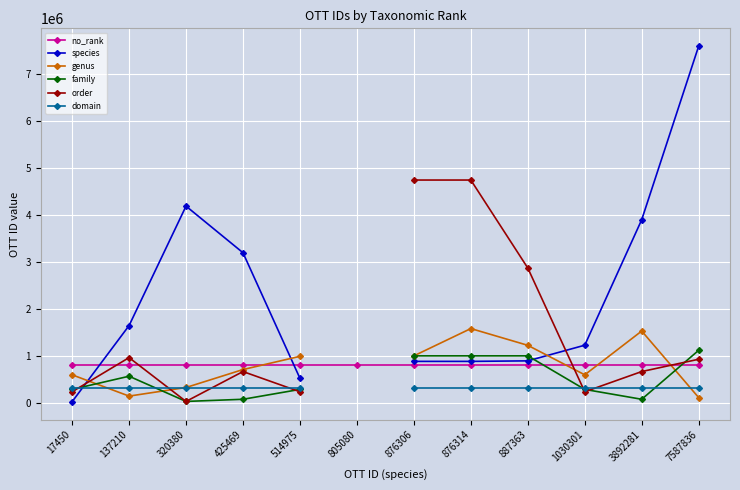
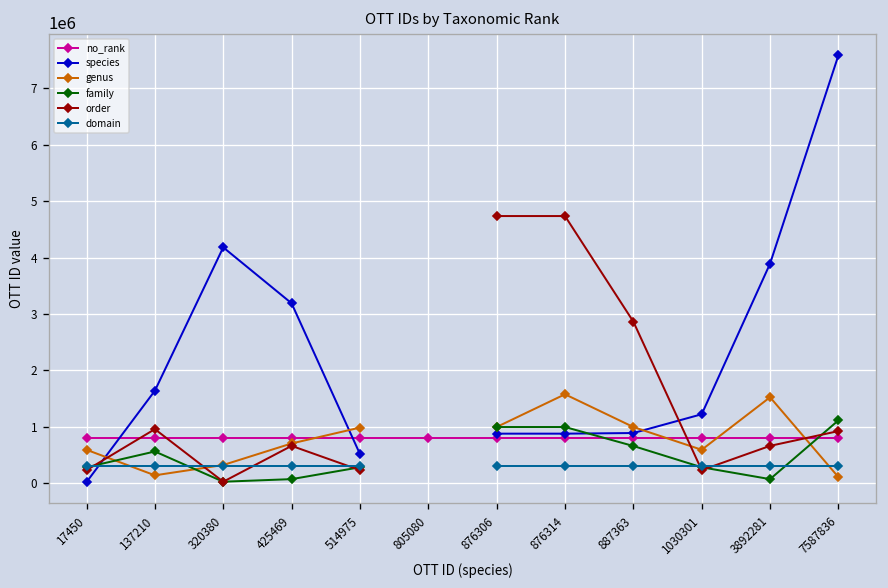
  {
    "no_rank": {
      "17450": 800000,
      "137210": 800000,
      "320380": 800000,
      "425469": 800000,
      "514975": 800000,
      "805080": 800000,
      "876306": 800000,
      "876314": 800000,
      "887363": 800000,
      "1030301": 800000,
      "3892281": 800000,
      "7587836": 800000
    },
    "species": {
      "17450": 0,
      "137210": 1600000,
      "320380": 4200000,
      "425469": 3200000,
      "514975": 500000,
      "876306": 900000,
      "876314": 900000,
      "887363": 900000,
      "1030301": 1200000,
      "3892281": 3900000,
      "7587836": 7600000
    },
    "genus": {
      "17450": 600000,
      "137210": 100000,
      "514975": 1000000,
      "876314": 1600000,
-     "887363": 1200000,
+     "887363": 1000000,
      "1030301": 600000,
      "3892281": 1500000,
      "7587836": 100000
    },
    "family": {
      "137210": 600000,
      "425469": 100000,
      "876314": 1000000,
-     "887363": 1000000,
+     "887363": 700000,
      "3892281": 100000,
      "7587836": 1100000
    },
    "order": {
      "137210": 1000000,
      "876306": 4700000,
      "876314": 4700000,
      "887363": 2900000,
      "3892281": 700000,
      "7587836": 900000
    },
    "domain": {
      "137210": 300000,
      "425469": 300000,
      "876306": 300000,
      "876314": 300000,
      "887363": 300000,
      "3892281": 300000,
      "7587836": 300000
    }
  }
